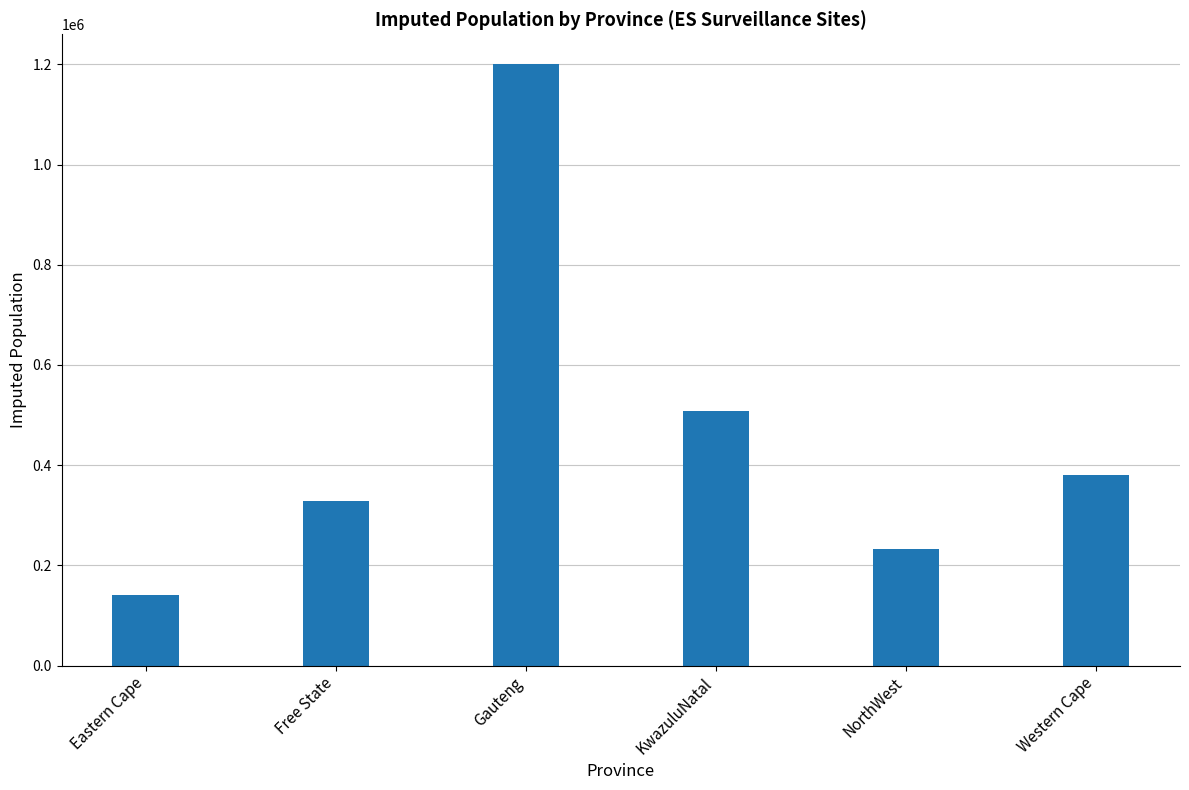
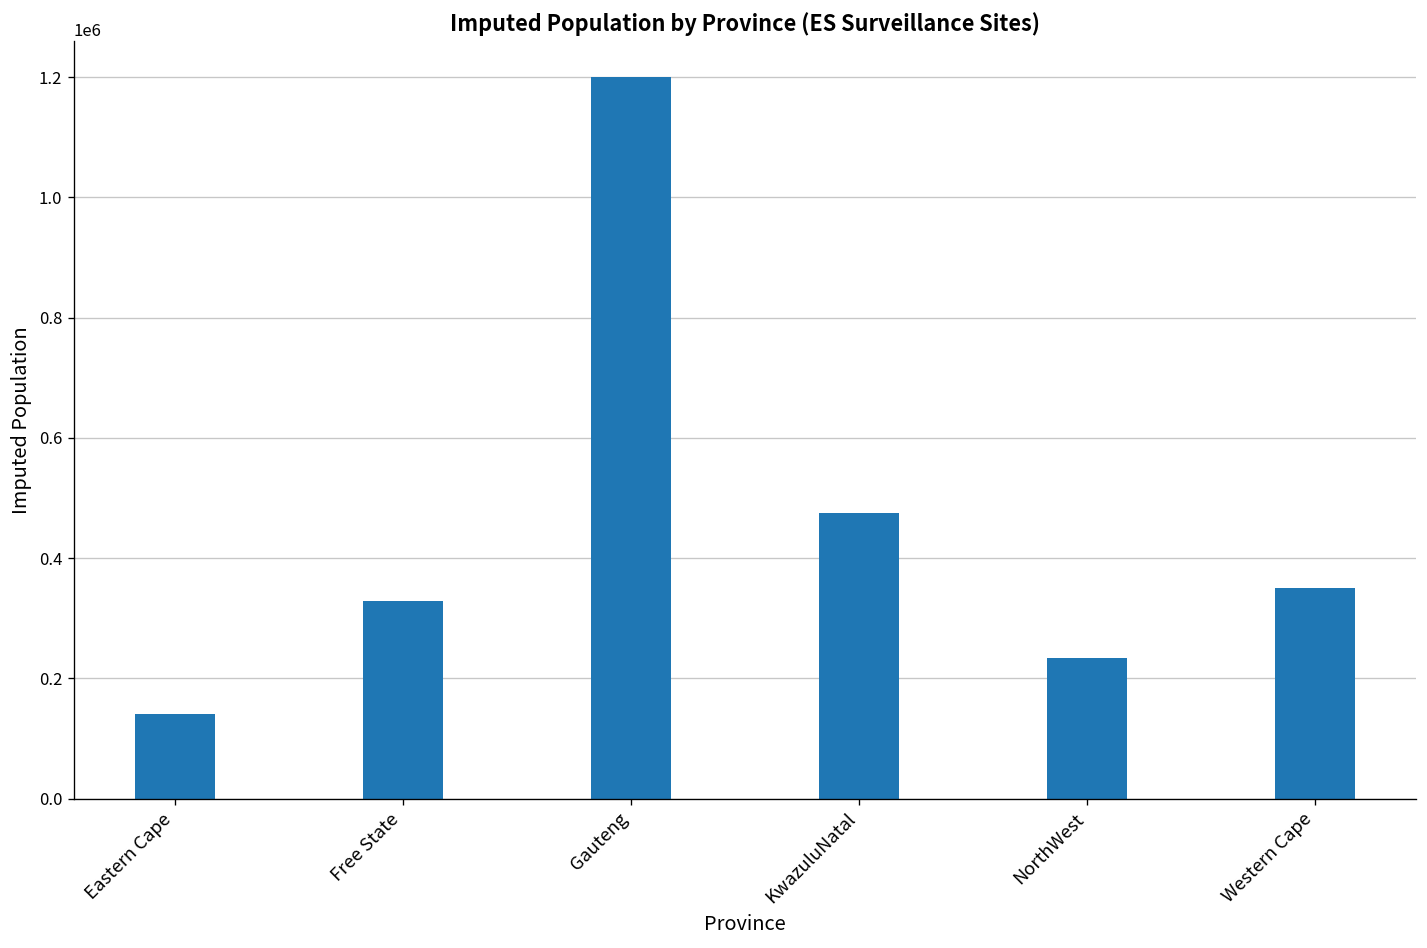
  {
    "Eastern Cape": 140000,
    "Free State": 330000,
    "Gauteng": 1200000,
-   "KwazuluNatal": 510000,
+   "KwazuluNatal": 480000,
    "NorthWest": 230000,
-   "Western Cape": 380000
+   "Western Cape": 350000
  }
